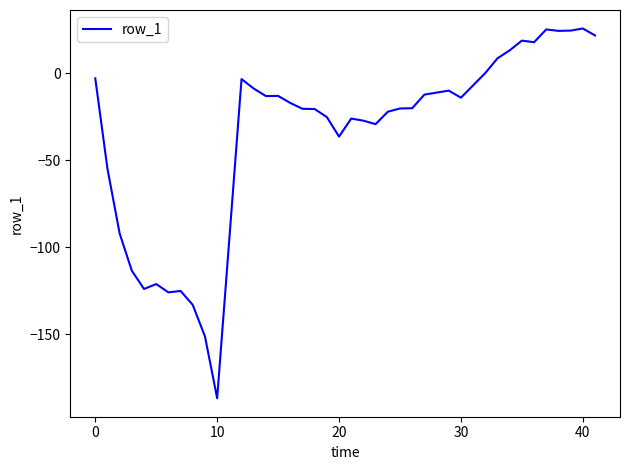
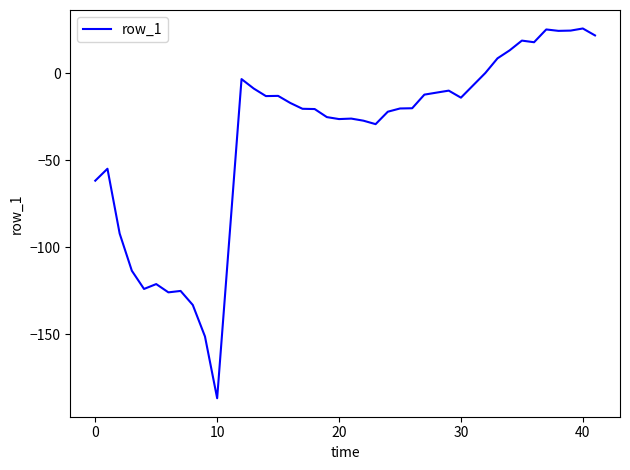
  {
-   "0": -3,
+   "0": -62,
    "10": -187,
-   "20": -36,
+   "20": -26,
    "30": -14,
    "40": 26
  }
